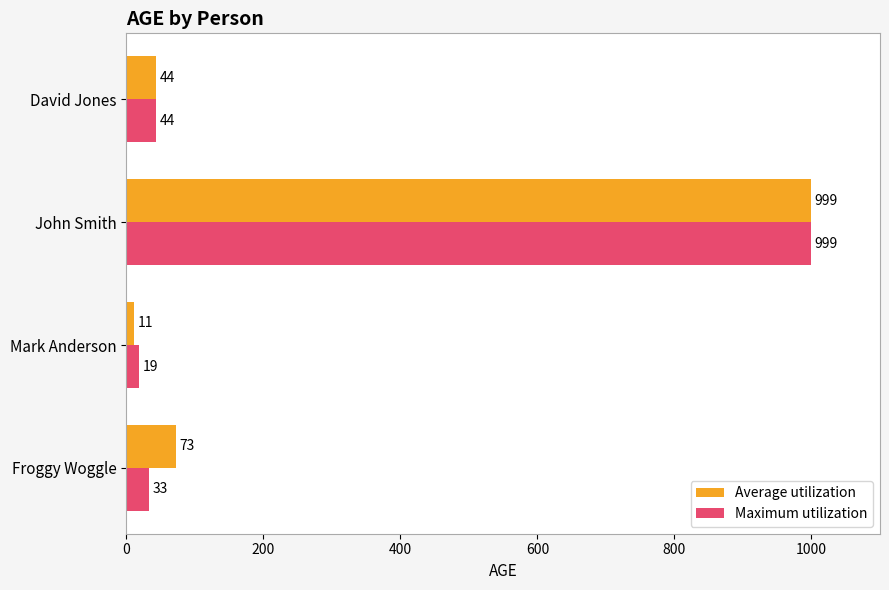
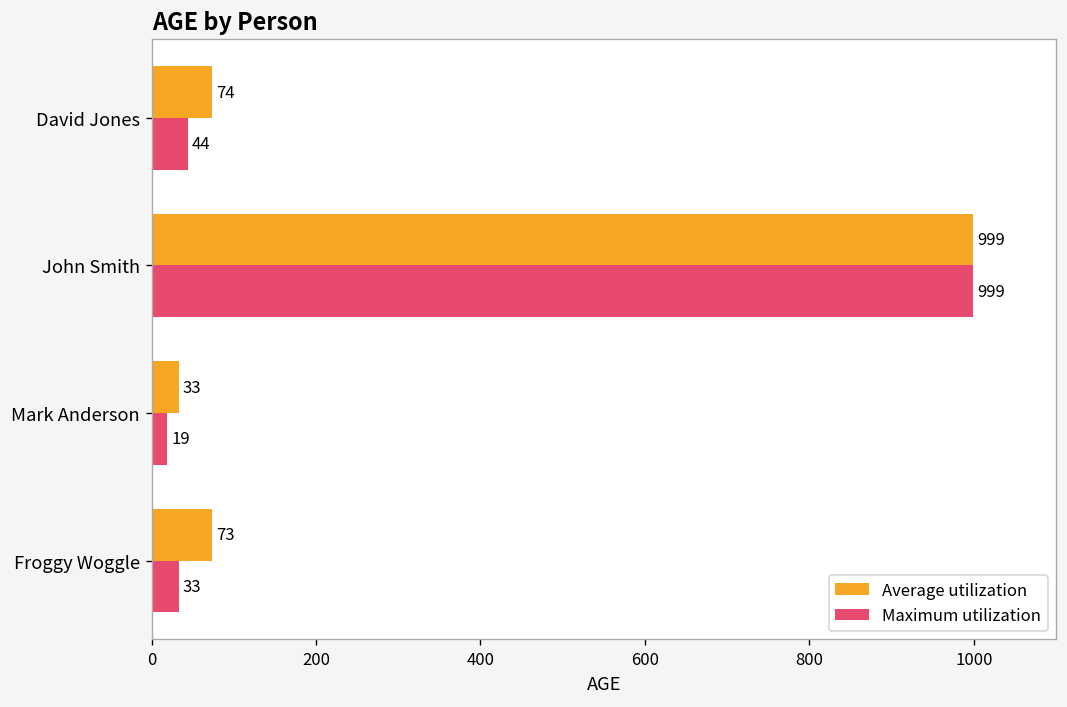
  {
    "Average utilization": {
-     "David Jones": 44,
+     "David Jones": 74,
      "John Smith": 999,
-     "Mark Anderson": 11,
+     "Mark Anderson": 33,
      "Froggy Woggle": 73
    },
    "Maximum utilization": {
      "David Jones": 44,
      "John Smith": 999,
      "Mark Anderson": 19,
      "Froggy Woggle": 33
    }
  }
